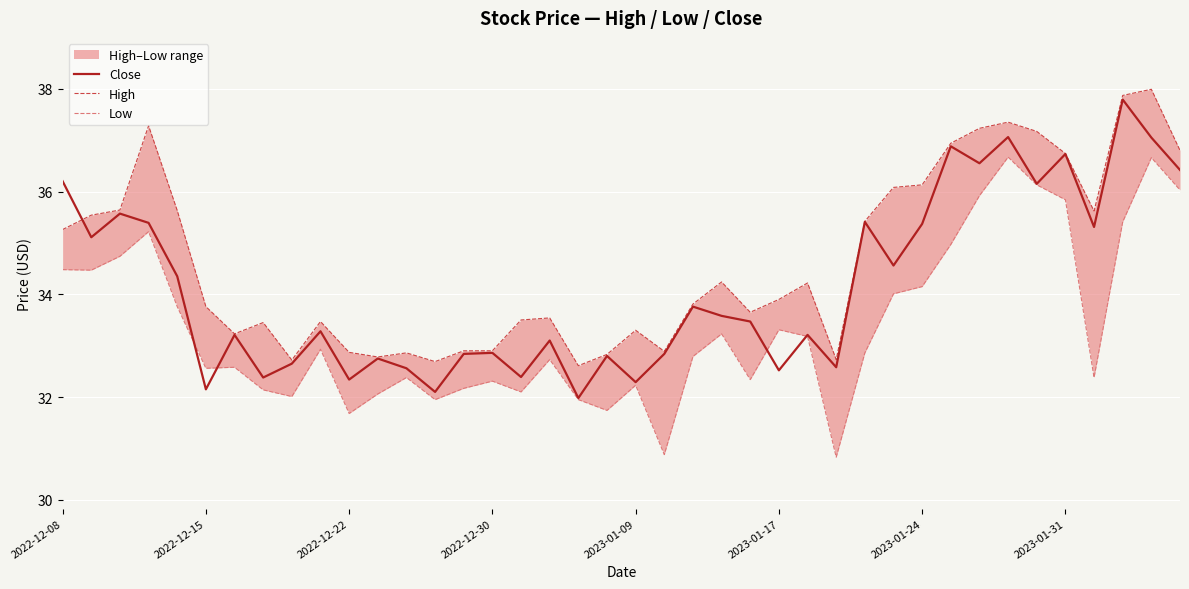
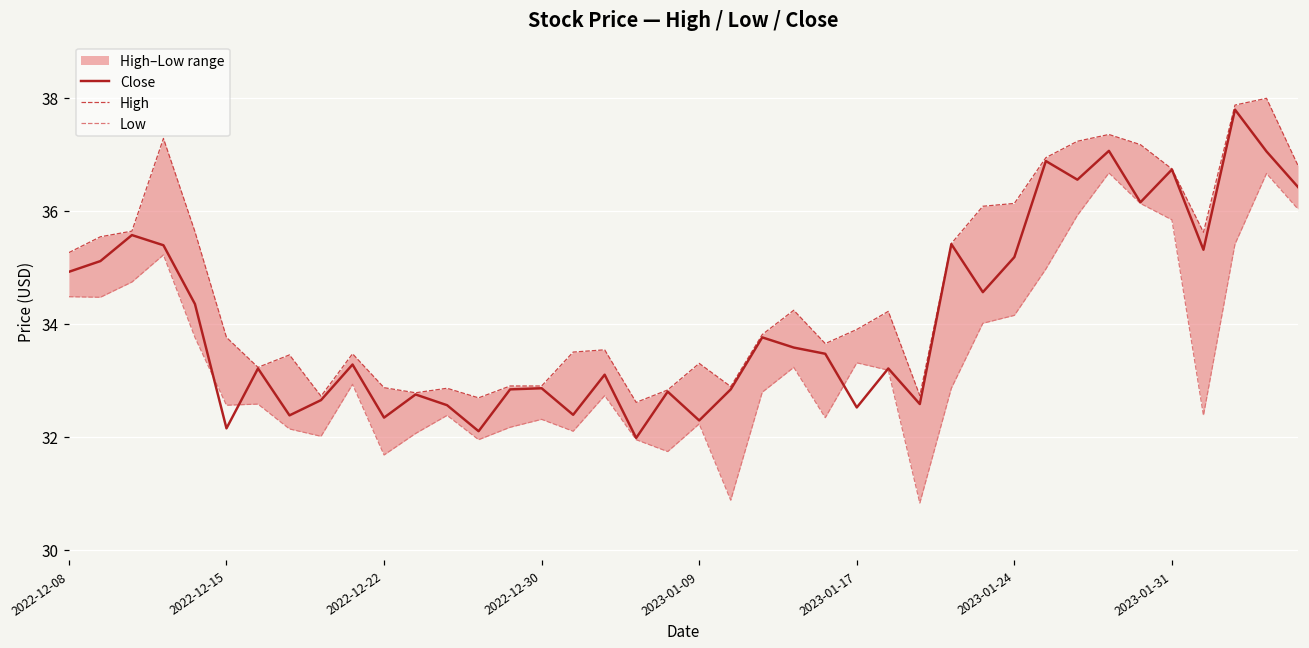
  {
    "Close": {
-     "2022-12-08": 36.2,
+     "2022-12-08": 34.9,
      "2022-12-15": 32.2,
      "2022-12-22": 32.3,
      "2023-01-09": 32.3,
      "2023-01-17": 32.5,
-     "2023-01-24": 35.4
+     "2023-01-24": 35.2
    }
  }
